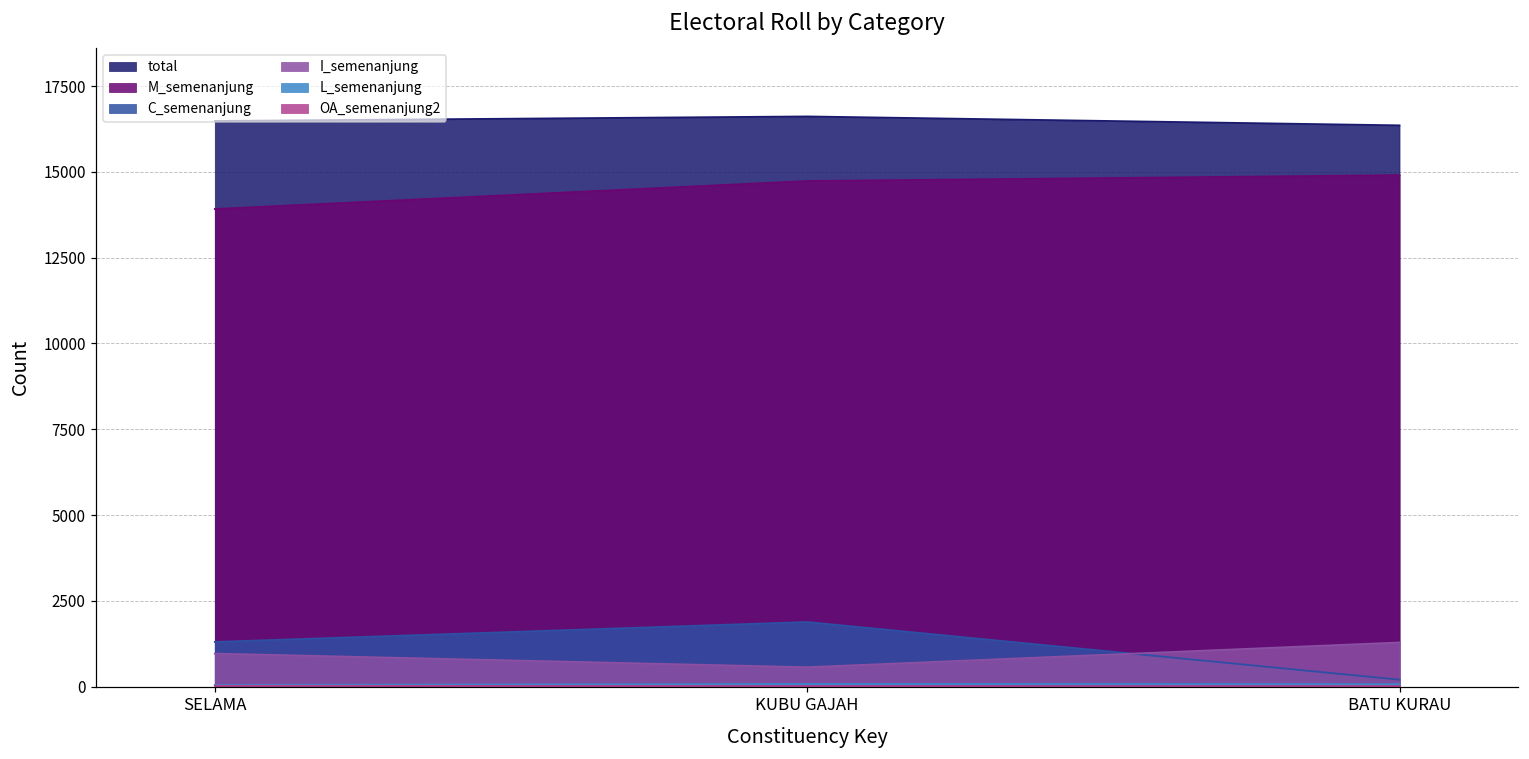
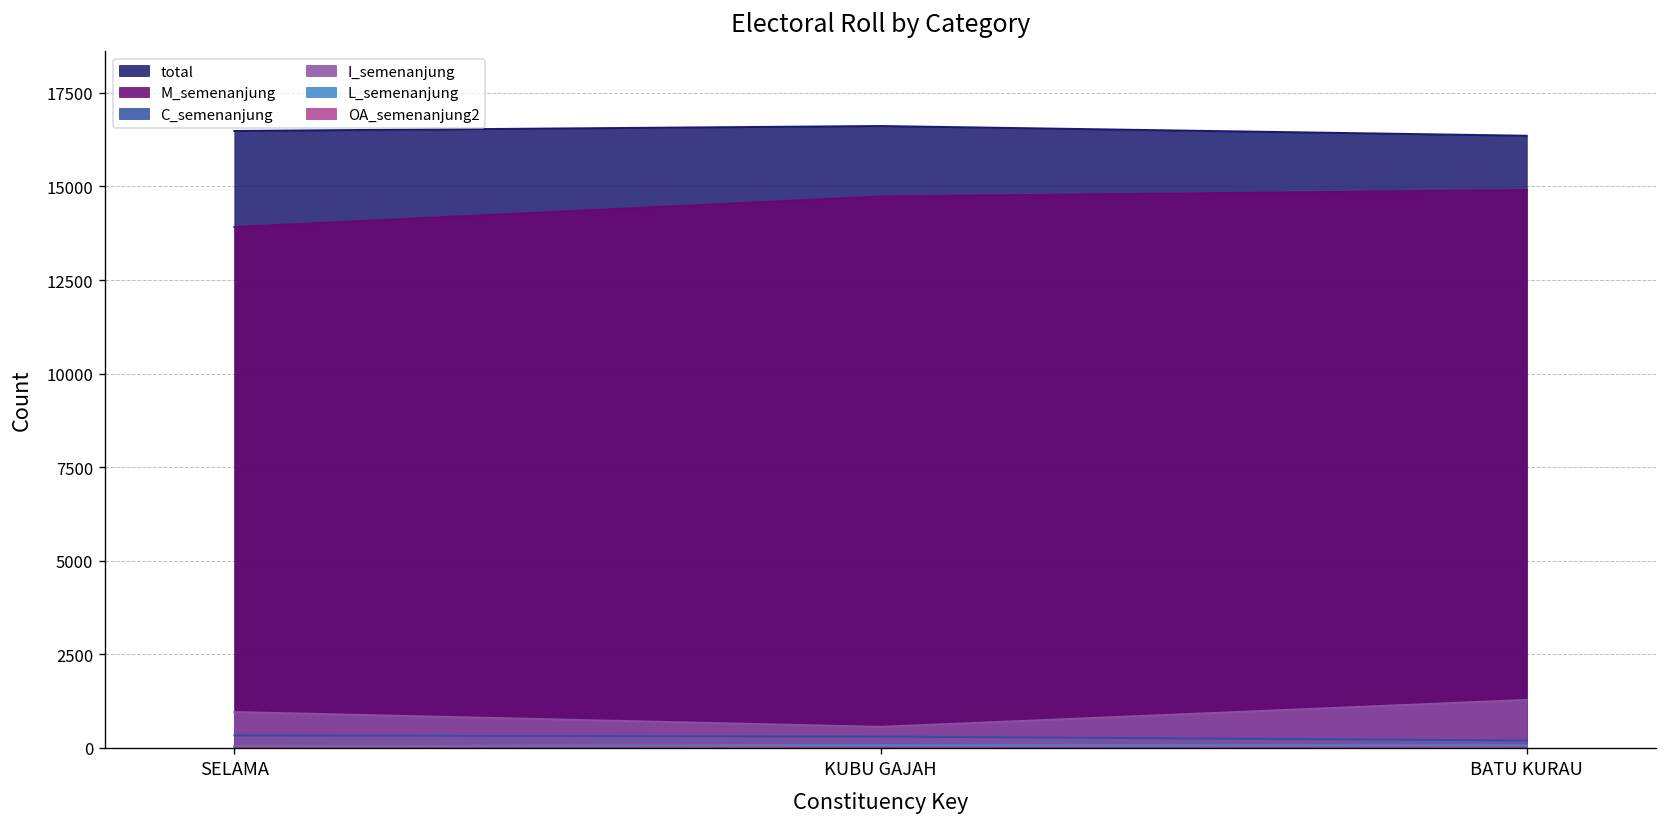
  {
    "total": {
      "KUBU GAJAH": 16600,
      "BATU KURAU": 16400
    },
    "M_semenanjung": {
      "SELAMA": 13900,
      "KUBU GAJAH": 14700,
      "BATU KURAU": 14900
    },
    "C_semenanjung": {
-     "SELAMA": 1300,
-     "KUBU GAJAH": 1900,
+     "SELAMA": 300,
+     "KUBU GAJAH": 300,
      "BATU KURAU": 200
    }
  }
